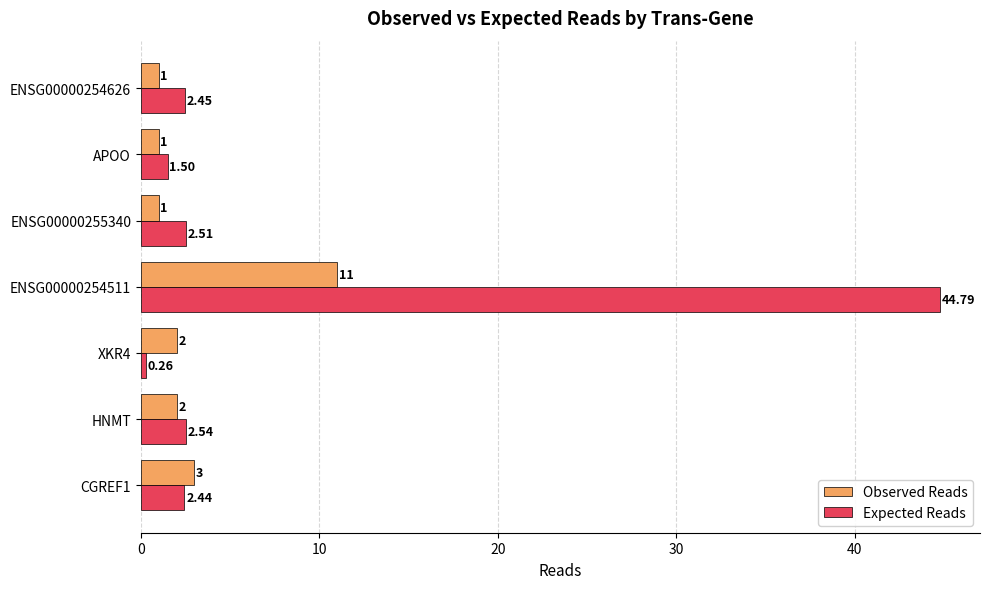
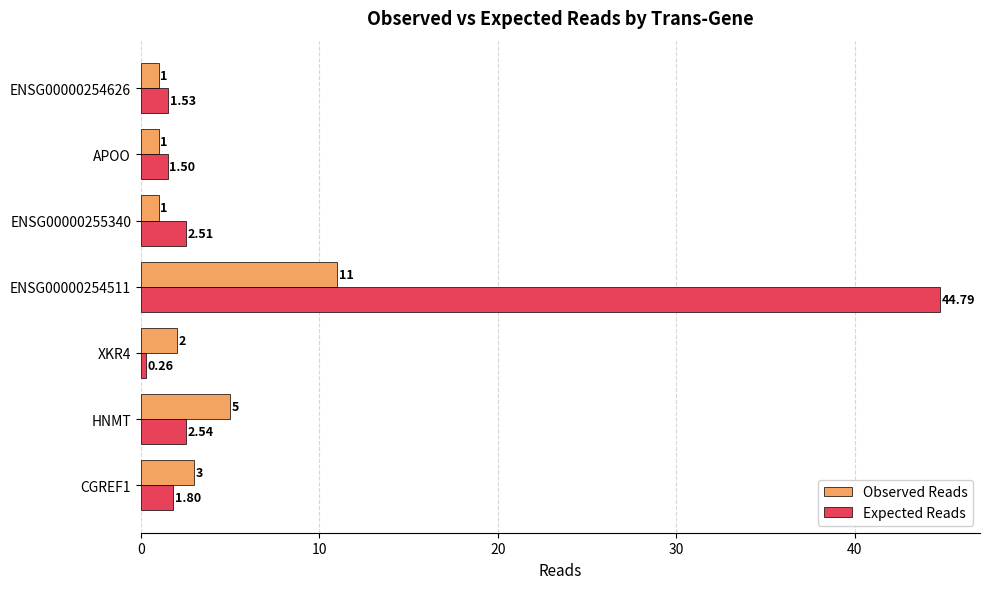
  {
    "Observed Reads": {
      "ENSG00000254626": 1,
      "APOO": 1,
      "ENSG00000255340": 1,
      "ENSG00000254511": 11,
      "XKR4": 2,
-     "HNMT": 2,
+     "HNMT": 5,
      "CGREF1": 3
    },
    "Expected Reads": {
-     "ENSG00000254626": 2.45,
+     "ENSG00000254626": 1.53,
      "APOO": 1.50,
      "ENSG00000255340": 2.51,
      "ENSG00000254511": 44.79,
      "XKR4": 0.26,
      "HNMT": 2.54,
-     "CGREF1": 2.44
+     "CGREF1": 1.80
    }
  }
